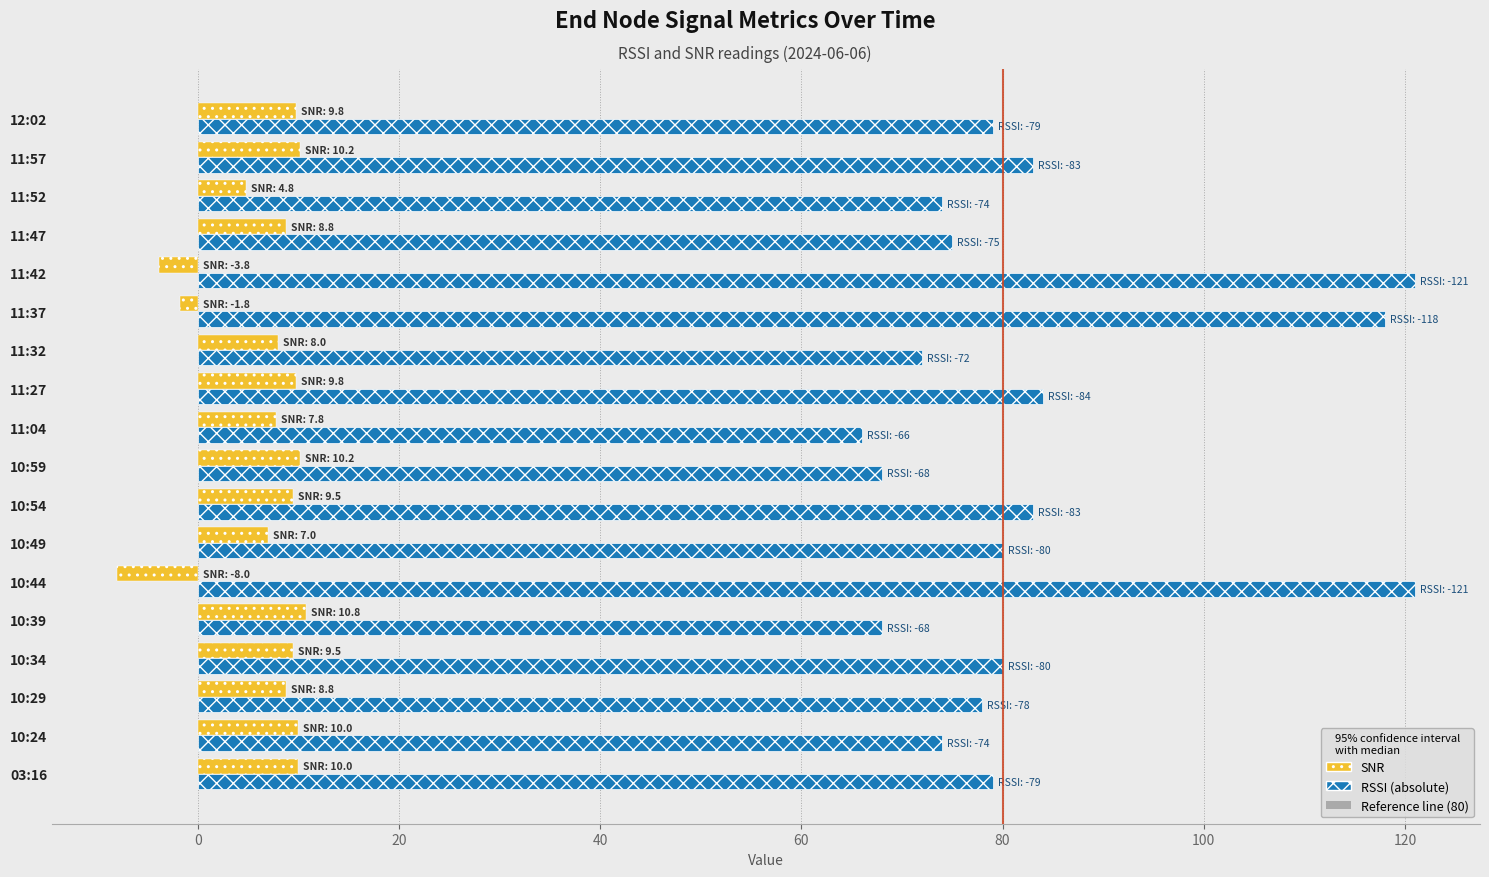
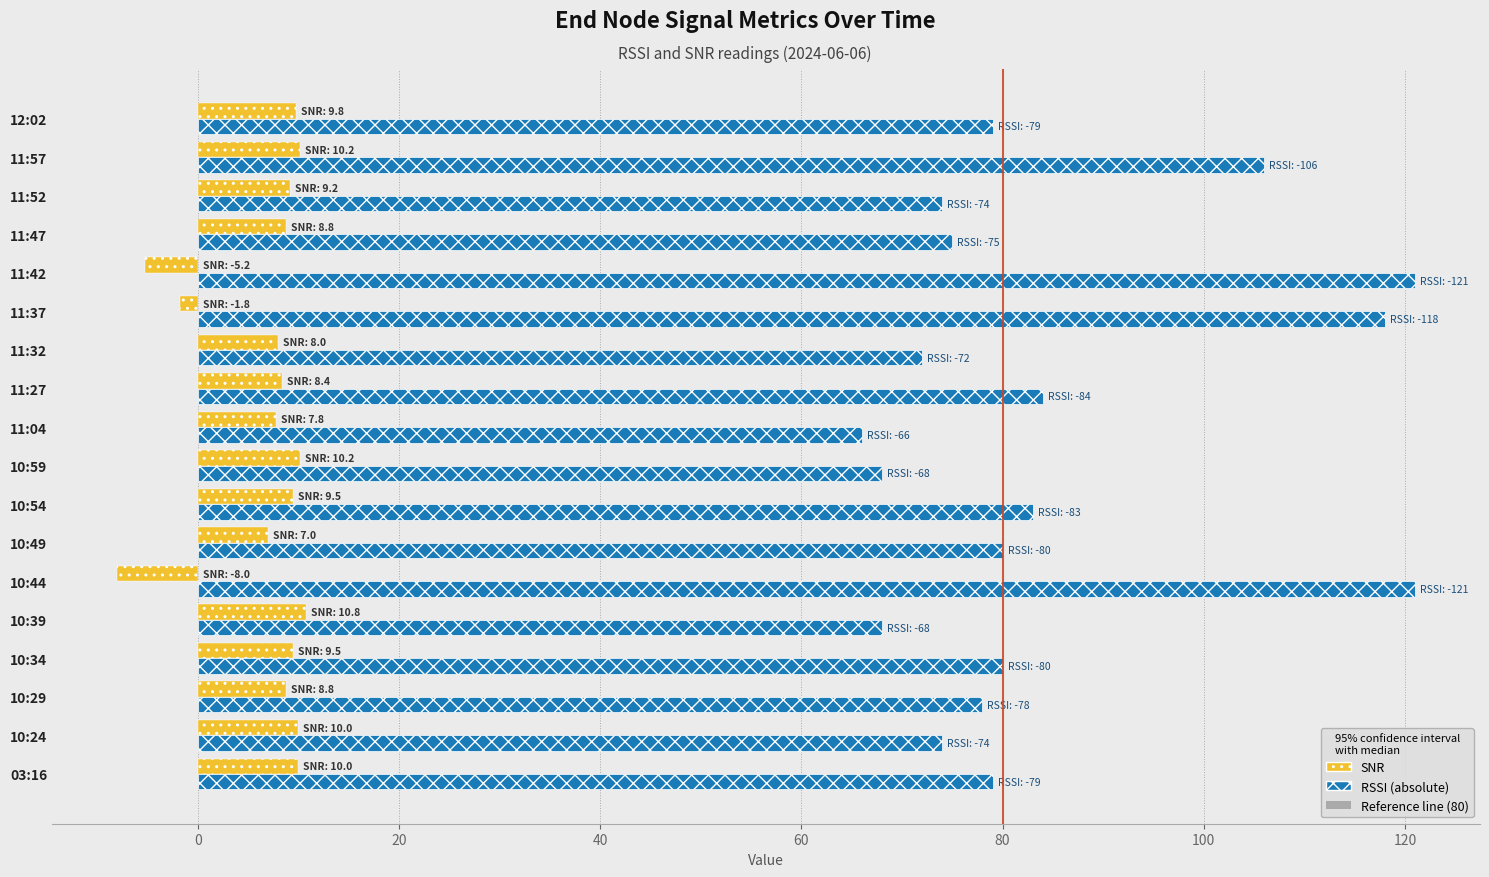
  {
    "SNR": {
      "12:02": 9.8,
      "11:57": 10.2,
-     "11:52": 4.8,
+     "11:52": 9.2,
      "11:47": 8.8,
-     "11:42": -3.8,
+     "11:42": -5.2,
      "11:37": -1.8,
      "11:32": 8.0,
-     "11:27": 9.8,
+     "11:27": 8.4,
      "11:04": 7.8,
      "10:59": 10.2,
      "10:54": 9.5,
      "10:49": 7.0,
      "10:39": 10.8,
      "10:34": 9.5,
      "10:29": 8.8,
      "10:24": 10.0,
      "03:16": 10.0
    },
    "RSSI (absolute)": {
-     "11:57": -83
+     "11:57": -106
    }
  }
